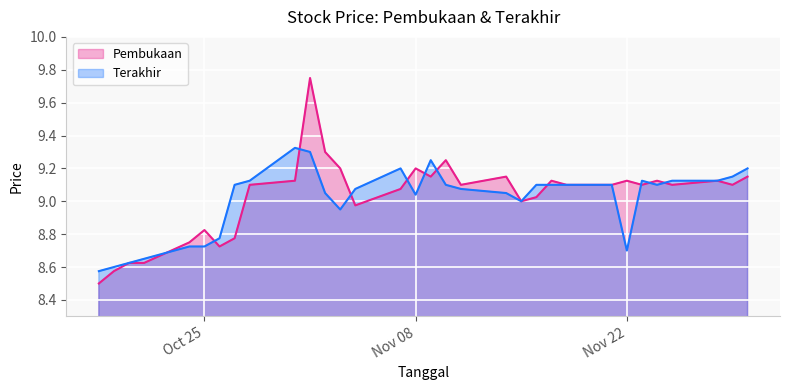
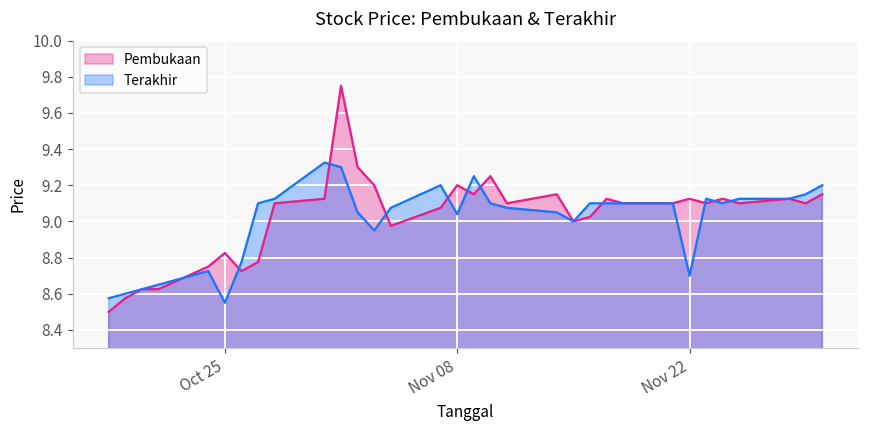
  {
    "Pembukaan": {
      "Oct 25": 8.83,
      "Nov 08": 9.20,
      "Nov 22": 9.13
    },
    "Terakhir": {
-     "Oct 25": 8.73,
+     "Oct 25": 8.55,
      "Nov 08": 9.04,
      "Nov 22": 8.70
    }
  }
